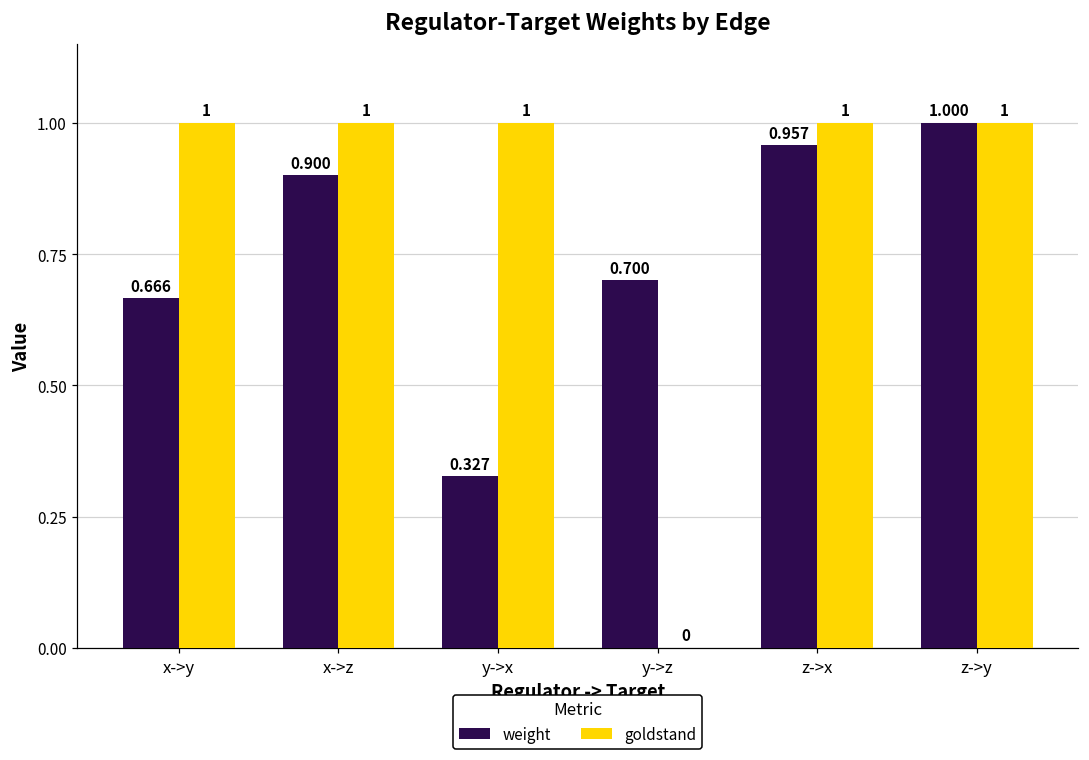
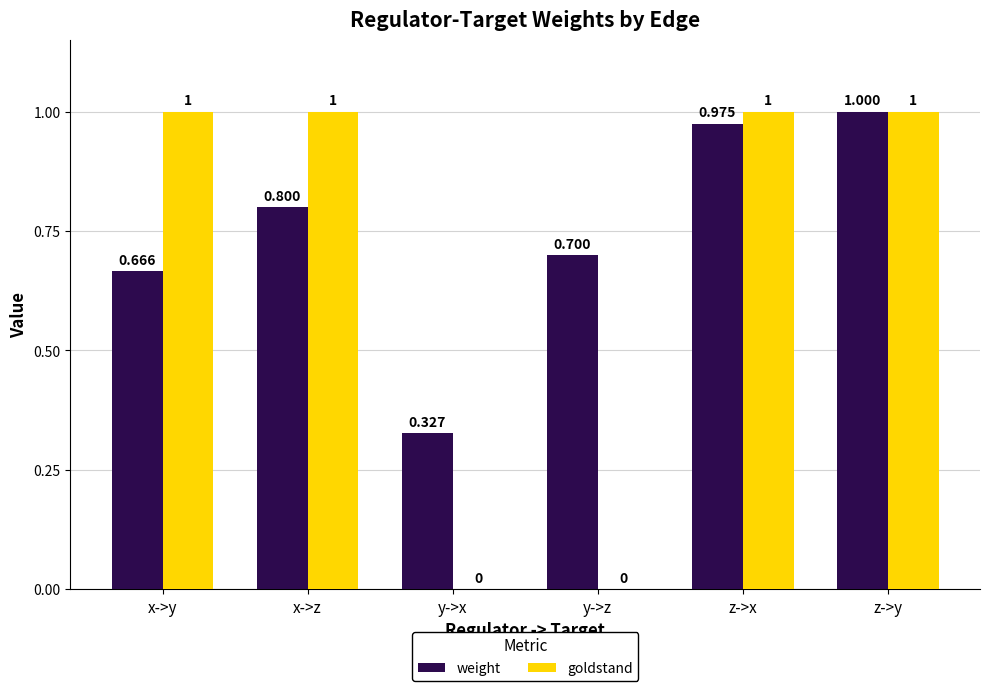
  {
    "weight": {
      "x->y": 0.666,
-     "x->z": 0.900,
+     "x->z": 0.800,
      "y->x": 0.327,
      "y->z": 0.700,
-     "z->x": 0.957,
+     "z->x": 0.975,
      "z->y": 1.000
    },
    "goldstand": {
      "x->y": 1,
      "x->z": 1,
-     "y->x": 1,
+     "y->x": 0,
      "y->z": 0,
      "z->x": 1,
      "z->y": 1
    }
  }
